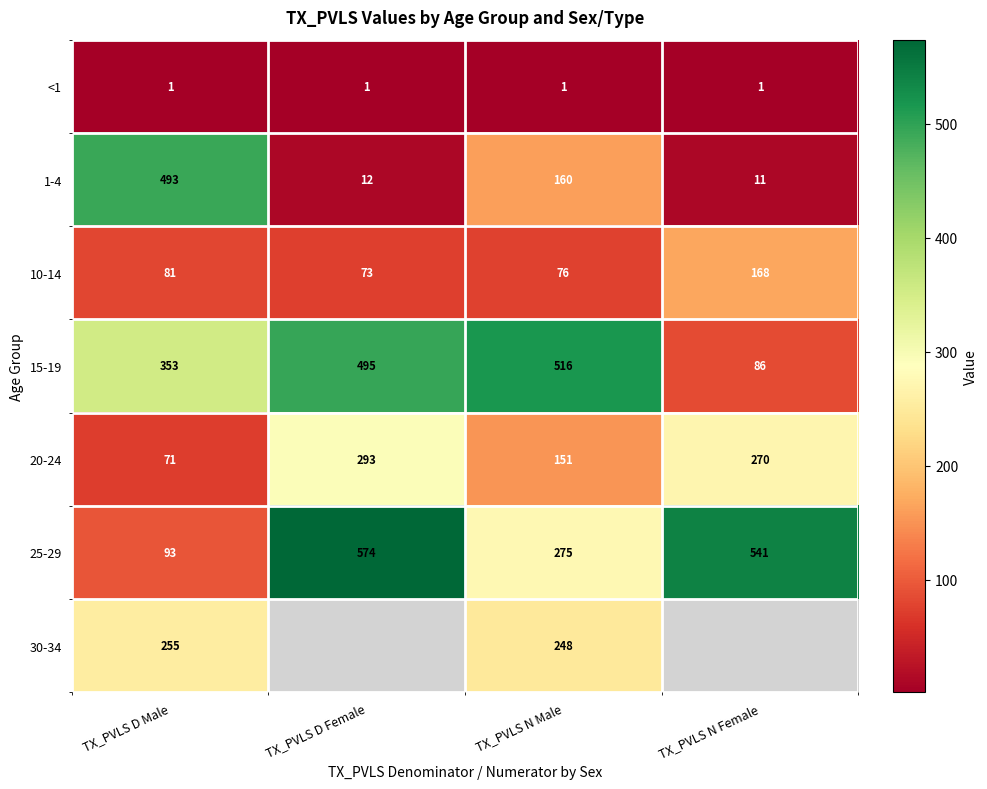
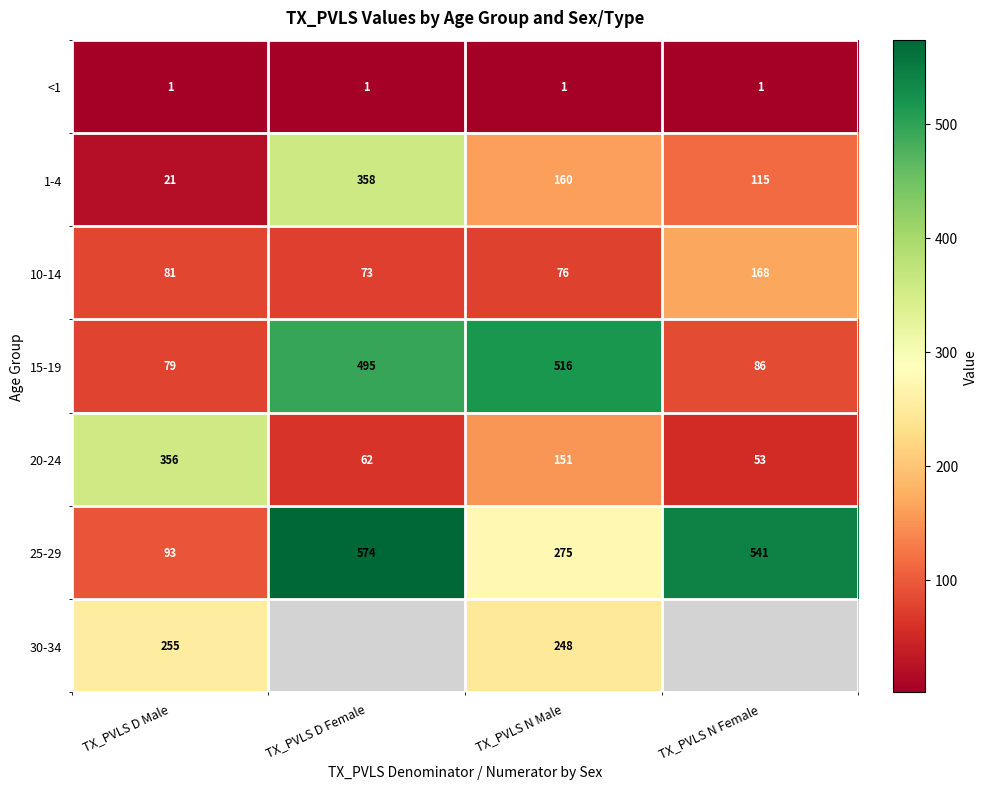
  {
    "<1": {
      "TX_PVLS D Male": 1,
      "TX_PVLS D Female": 1,
      "TX_PVLS N Male": 1,
      "TX_PVLS N Female": 1
    },
    "1-4": {
-     "TX_PVLS D Male": 493,
-     "TX_PVLS D Female": 12,
+     "TX_PVLS D Male": 21,
+     "TX_PVLS D Female": 358,
      "TX_PVLS N Male": 160,
-     "TX_PVLS N Female": 11
+     "TX_PVLS N Female": 115
    },
    "10-14": {
      "TX_PVLS D Male": 81,
      "TX_PVLS D Female": 73,
      "TX_PVLS N Male": 76,
      "TX_PVLS N Female": 168
    },
    "15-19": {
-     "TX_PVLS D Male": 353,
+     "TX_PVLS D Male": 79,
      "TX_PVLS D Female": 495,
      "TX_PVLS N Male": 516,
      "TX_PVLS N Female": 86
    },
    "20-24": {
-     "TX_PVLS D Male": 71,
-     "TX_PVLS D Female": 293,
+     "TX_PVLS D Male": 356,
+     "TX_PVLS D Female": 62,
      "TX_PVLS N Male": 151,
-     "TX_PVLS N Female": 270
+     "TX_PVLS N Female": 53
    },
    "25-29": {
      "TX_PVLS D Male": 93,
      "TX_PVLS D Female": 574,
      "TX_PVLS N Male": 275,
      "TX_PVLS N Female": 541
    },
    "30-34": {
      "TX_PVLS D Male": 255,
      "TX_PVLS N Male": 248
    }
  }
